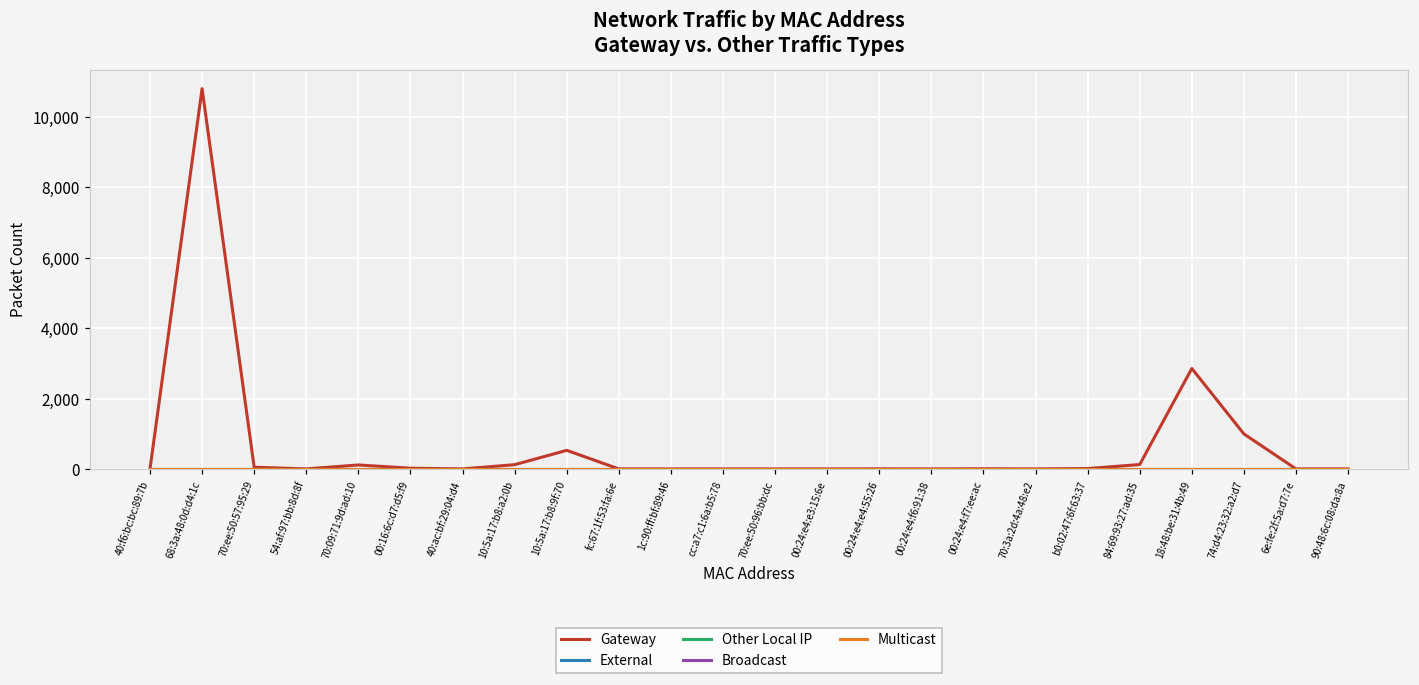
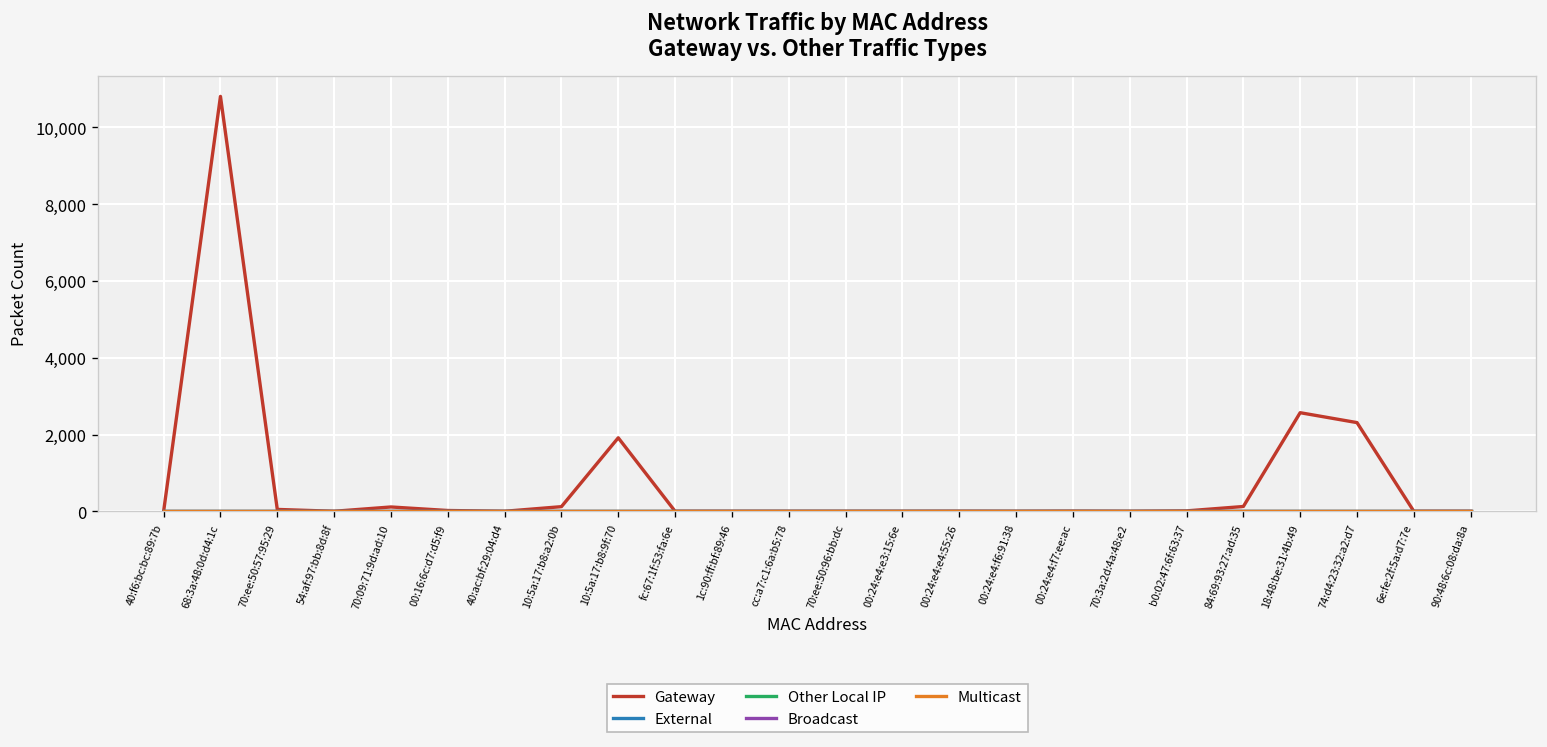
  {
    "Gateway": {
      "68:3a:48:0d:d4:1c": "10,800",
      "70:09:71:9d:ad:10": "100",
      "10:5a:17:b8:a2:0b": "100",
-     "10:5a:17:b8:9f:70": "500",
+     "10:5a:17:b8:9f:70": "1,900",
      "84:69:93:27:ad:35": "100",
-     "18:48:be:31:4b:49": "2,900",
-     "74:d4:23:32:a2:d7": "1,000"
+     "18:48:be:31:4b:49": "2,600",
+     "74:d4:23:32:a2:d7": "2,300"
    },
    "Multicast": {
      "68:3a:48:0d:d4:1c": "0",
      "70:09:71:9d:ad:10": "0",
      "10:5a:17:b8:a2:0b": "0",
      "10:5a:17:b8:9f:70": "0",
      "84:69:93:27:ad:35": "0",
      "18:48:be:31:4b:49": "0",
      "74:d4:23:32:a2:d7": "0"
    }
  }
